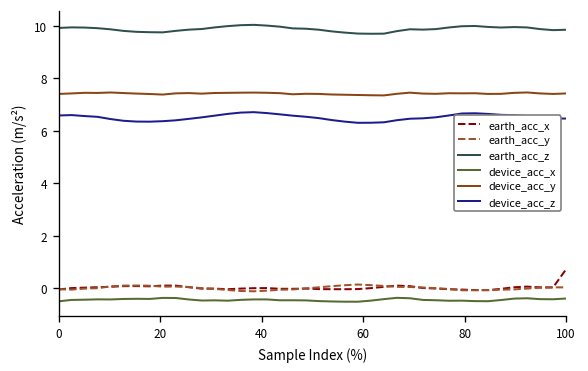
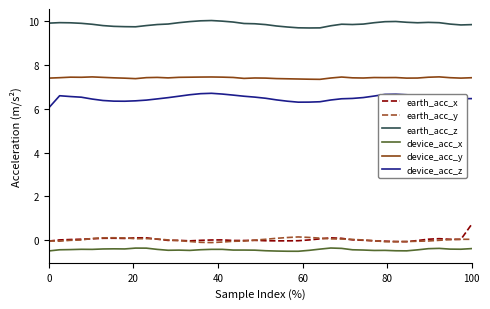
  {
    "earth_acc_x": {
      "100": 0.7
    },
    "device_acc_z": {
-     "0": 6.6,
+     "0": 6.0,
      "100": 6.5
    }
  }
